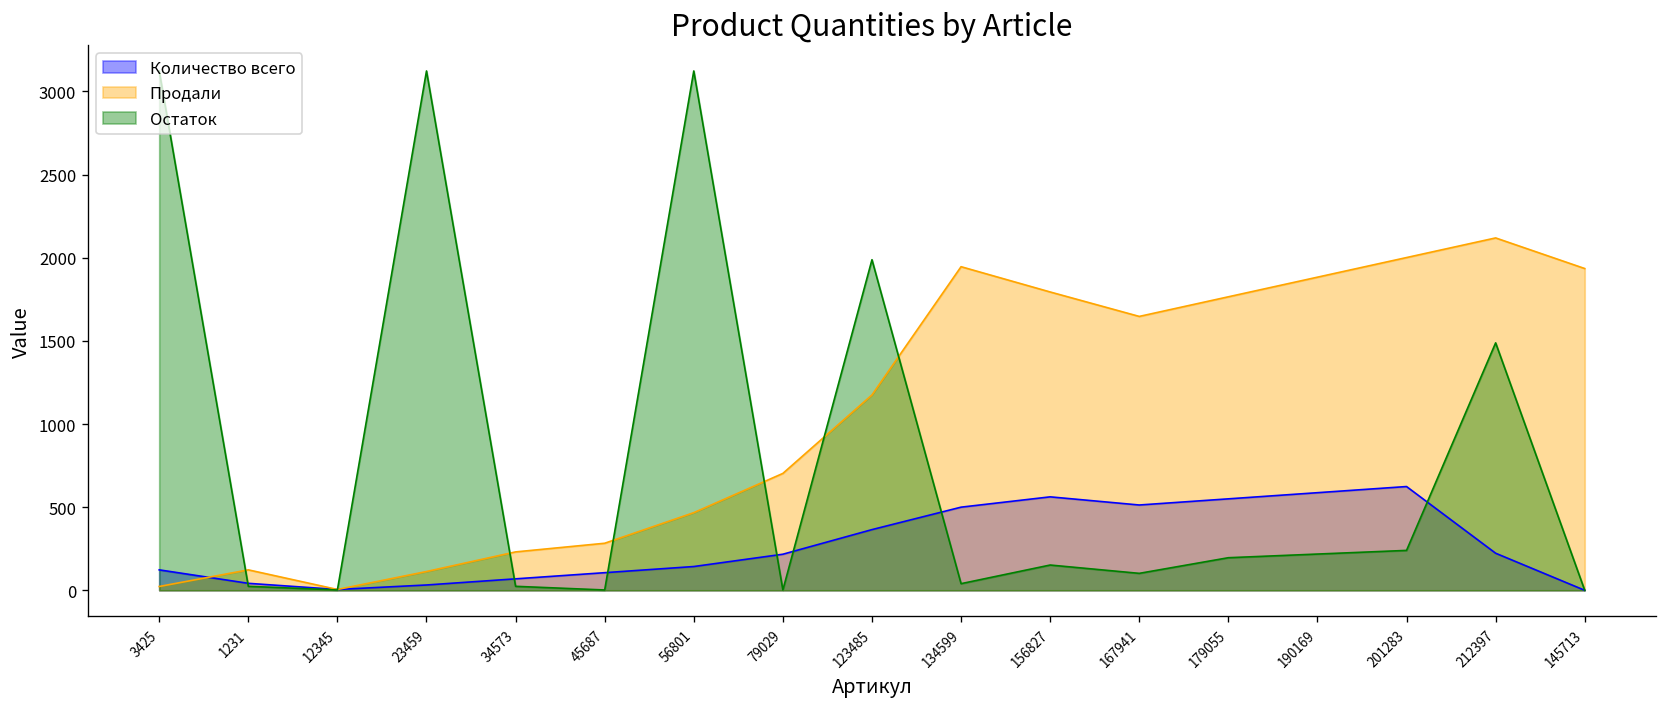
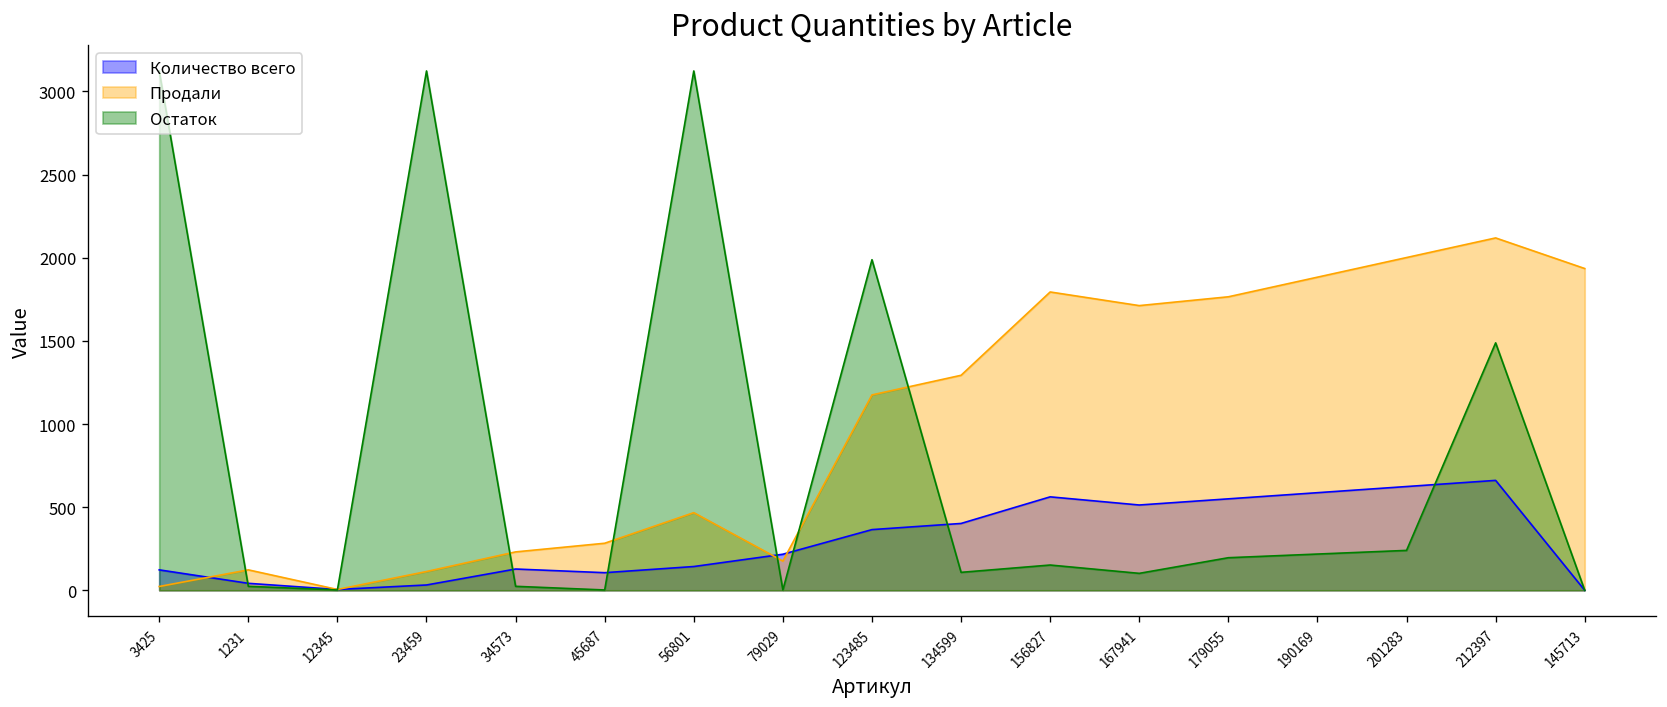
  {
    "Количество всего": {
      "3425": 120,
      "23459": 30,
-     "34573": 70,
+     "34573": 130,
      "45687": 110,
      "56801": 140,
      "79029": 220,
      "123485": 370,
-     "134599": 500,
+     "134599": 400,
      "156827": 560,
      "167941": 510,
      "179055": 550,
      "190169": 590,
      "201283": 620,
-     "212397": 220
+     "212397": 660
    },
    "Продали": {
      "3425": 20,
      "1231": 120,
      "23459": 110,
      "34573": 230,
      "45687": 280,
      "56801": 470,
-     "79029": 700,
+     "79029": 180,
      "123485": 1180,
-     "134599": 1950,
+     "134599": 1290,
      "156827": 1790,
-     "167941": 1650,
+     "167941": 1710,
      "179055": 1770,
      "190169": 1880,
      "201283": 2000,
      "212397": 2120,
      "145713": 1940
    },
    "Остаток": {
      "23459": 3120,
      "34573": 20,
      "45687": 0,
      "56801": 3120,
      "79029": 0,
      "123485": 1990,
-     "134599": 40,
+     "134599": 110,
      "156827": 150,
      "167941": 100,
      "179055": 200,
      "190169": 220,
      "201283": 240,
      "212397": 1490
    }
  }
